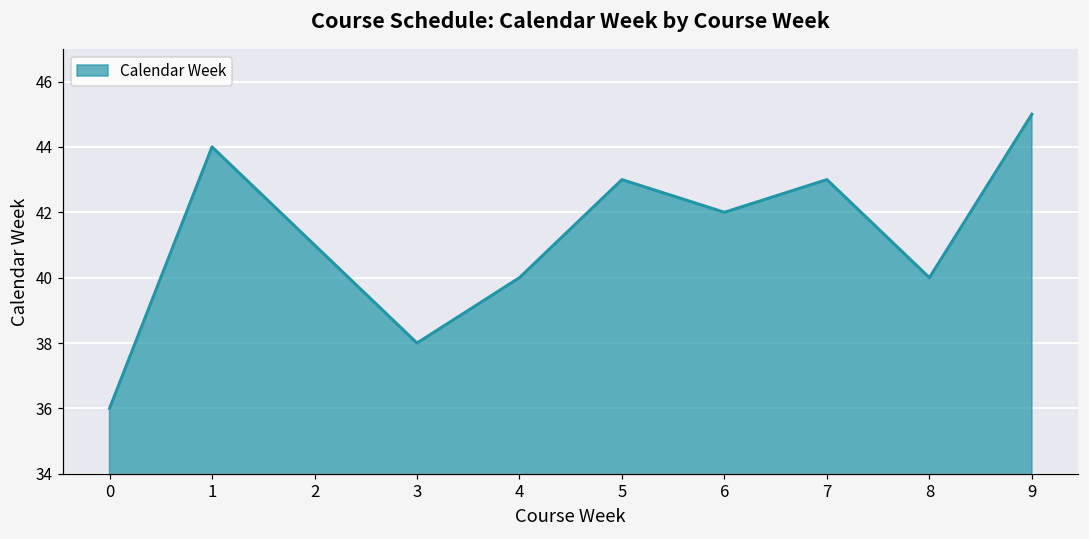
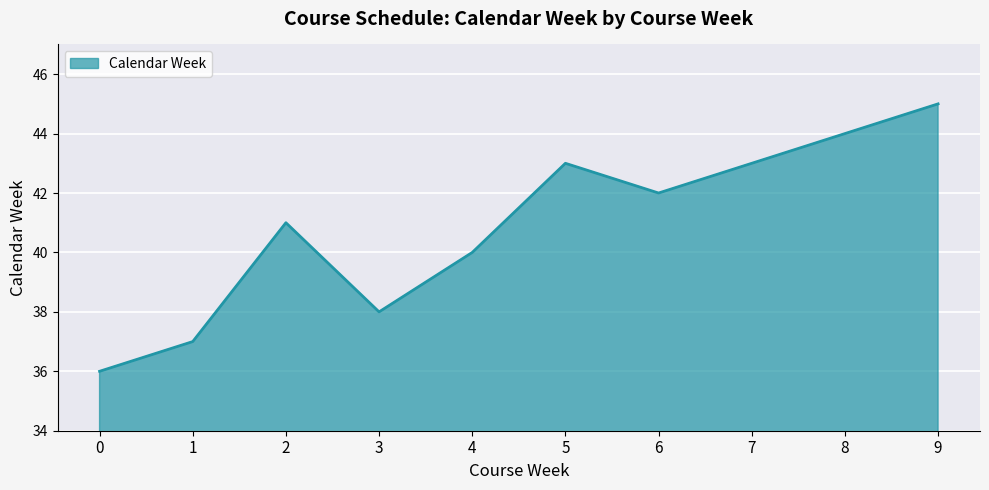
  {
    "0": 36,
-   "1": 44,
+   "1": 37,
    "2": 41,
    "3": 38,
    "4": 40,
    "5": 43,
    "6": 42,
    "7": 43,
-   "8": 40,
+   "8": 44,
    "9": 45
  }
